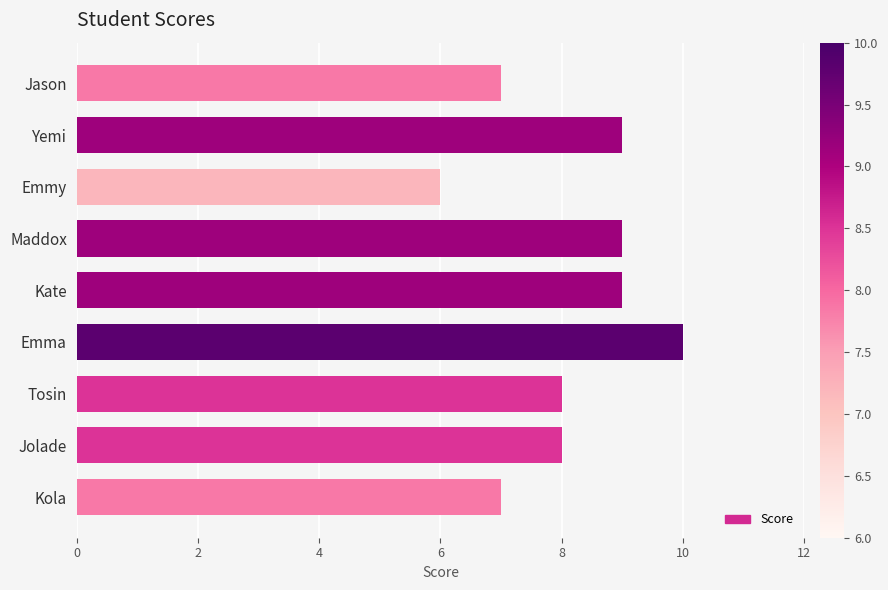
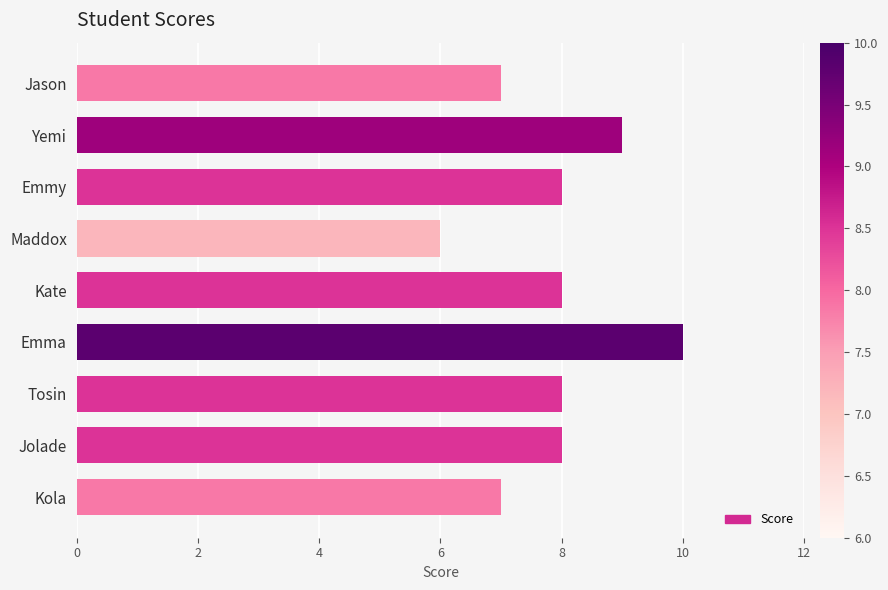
  {
    "Jason": 7,
    "Yemi": 9,
-   "Emmy": 6,
-   "Maddox": 9,
-   "Kate": 9,
+   "Emmy": 8,
+   "Maddox": 6,
+   "Kate": 8,
    "Emma": 10,
    "Tosin": 8,
    "Jolade": 8,
    "Kola": 7
  }
